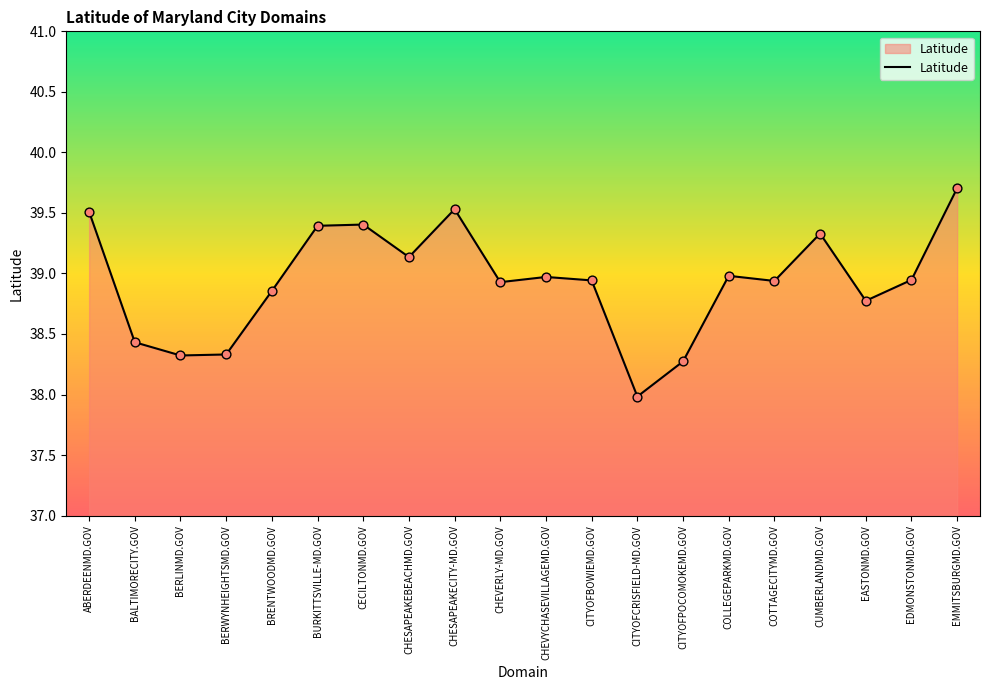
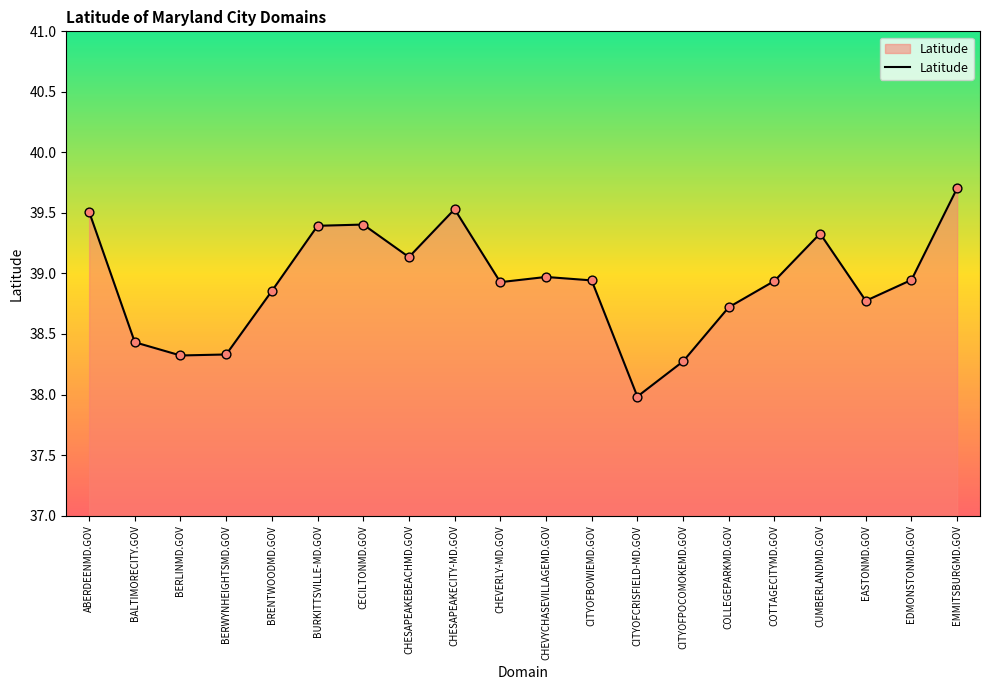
  {
    "ABERDEENMD.GOV": 39.51,
    "BALTIMORECITY.GOV": 38.43,
    "BERLINMD.GOV": 38.32,
    "BERWYNHEIGHTSMD.GOV": 38.33,
    "BRENTWOODMD.GOV": 38.86,
    "BURKITTSVILLE-MD.GOV": 39.39,
    "CECILTONMD.GOV": 39.40,
    "CHESAPEAKEBEACHMD.GOV": 39.14,
    "CHESAPEAKECITY-MD.GOV": 39.53,
    "CHEVERLY-MD.GOV": 38.93,
    "CHEVYCHASEVILLAGEMD.GOV": 38.97,
    "CITYOFBOWIEMD.GOV": 38.94,
    "CITYOFCRISFIELD-MD.GOV": 37.98,
    "CITYOFPOCOMOKEMD.GOV": 38.27,
-   "COLLEGEPARKMD.GOV": 38.98,
+   "COLLEGEPARKMD.GOV": 38.72,
    "COTTAGECITYMD.GOV": 38.94,
    "CUMBERLANDMD.GOV": 39.33,
    "EASTONMD.GOV": 38.77,
    "EDMONSTONMD.GOV": 38.95,
    "EMMITSBURGMD.GOV": 39.70
  }
